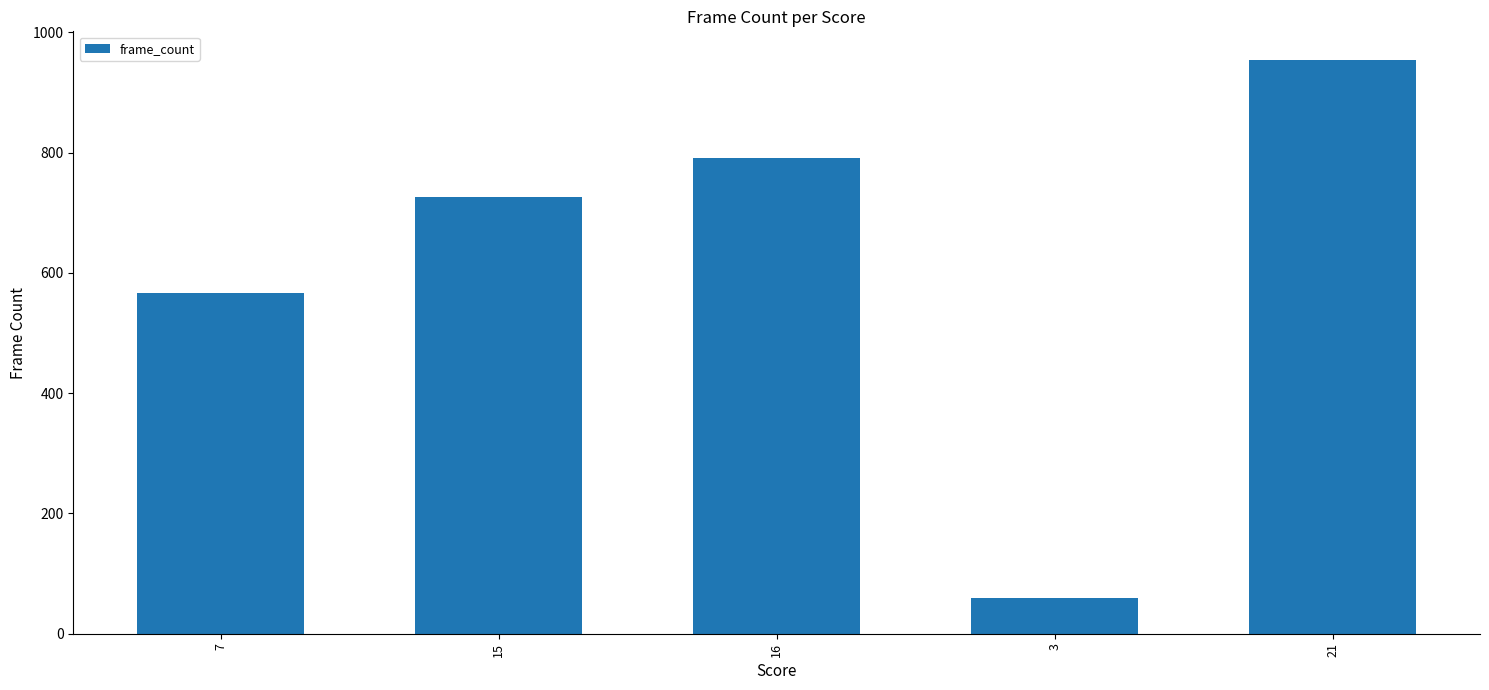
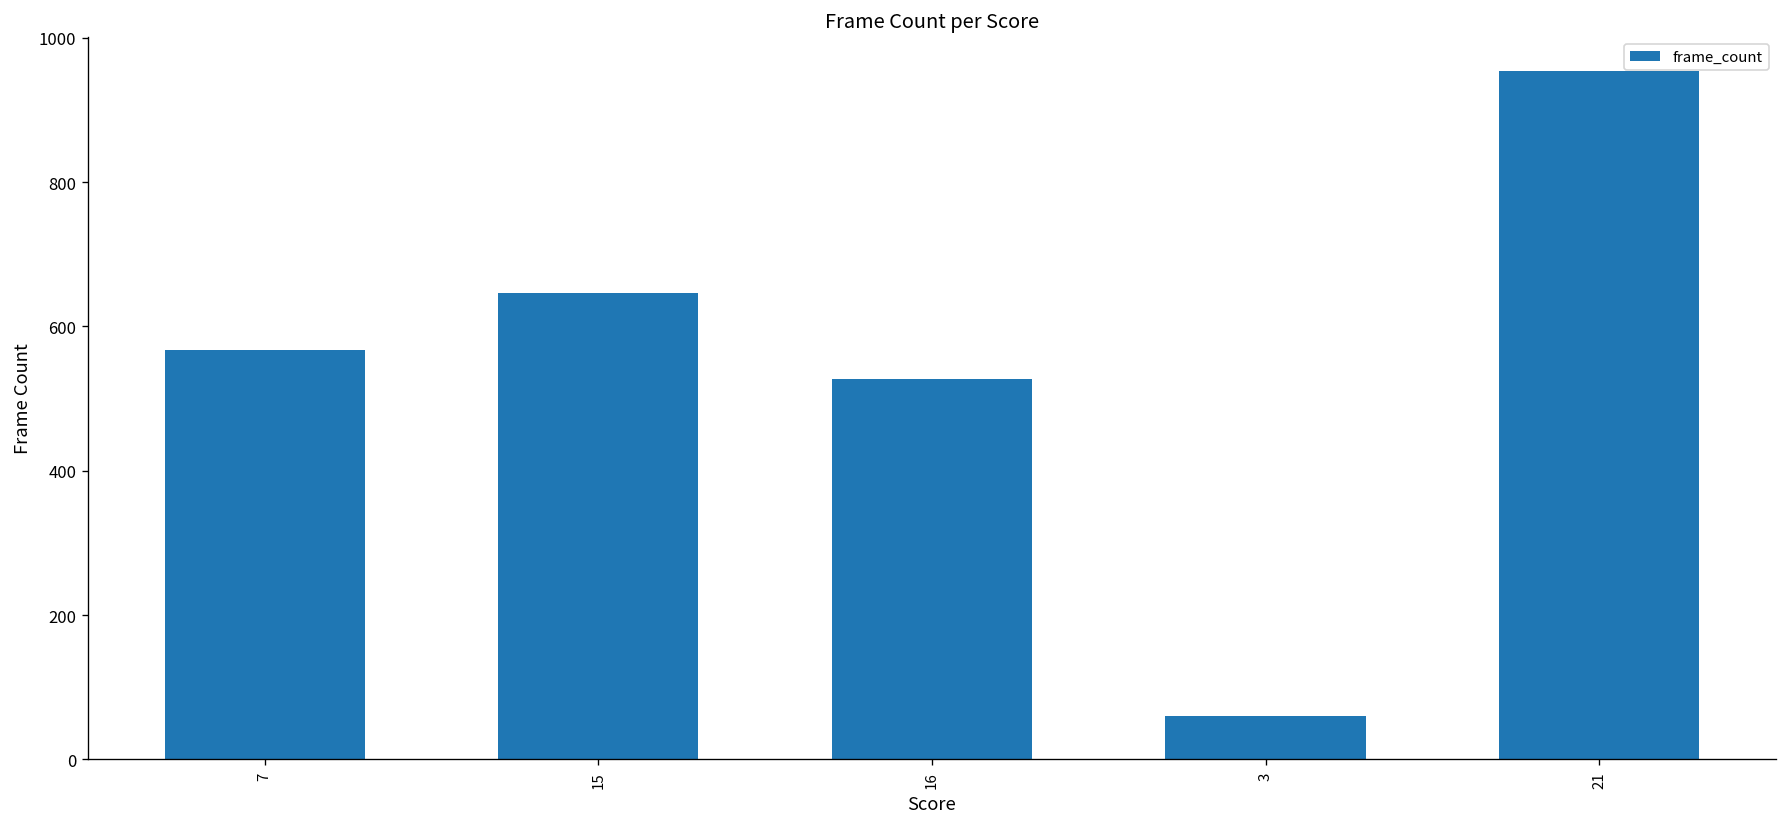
  {
    "7": 570,
-   "15": 730,
-   "16": 790,
+   "15": 650,
+   "16": 530,
    "3": 60,
    "21": 950
  }
